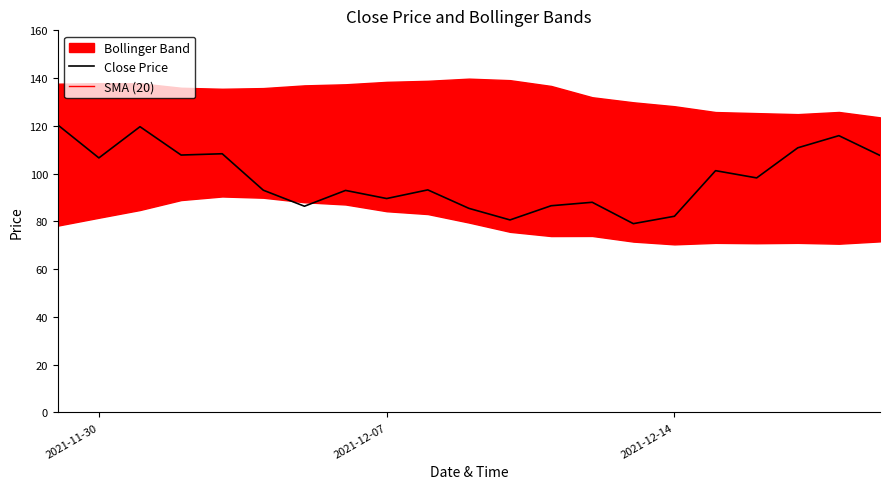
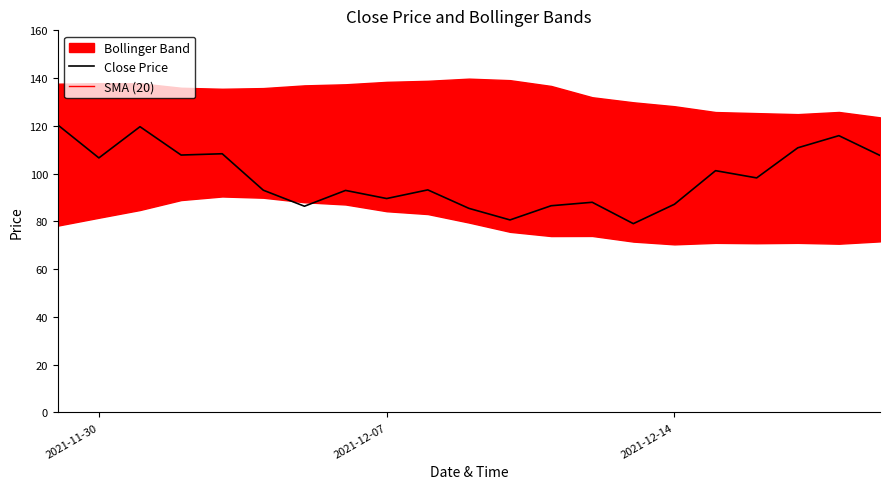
  {
    "Close Price": {
      "2021-11-30": 107,
      "2021-12-07": 90,
-     "2021-12-14": 82
+     "2021-12-14": 87
    }
  }
